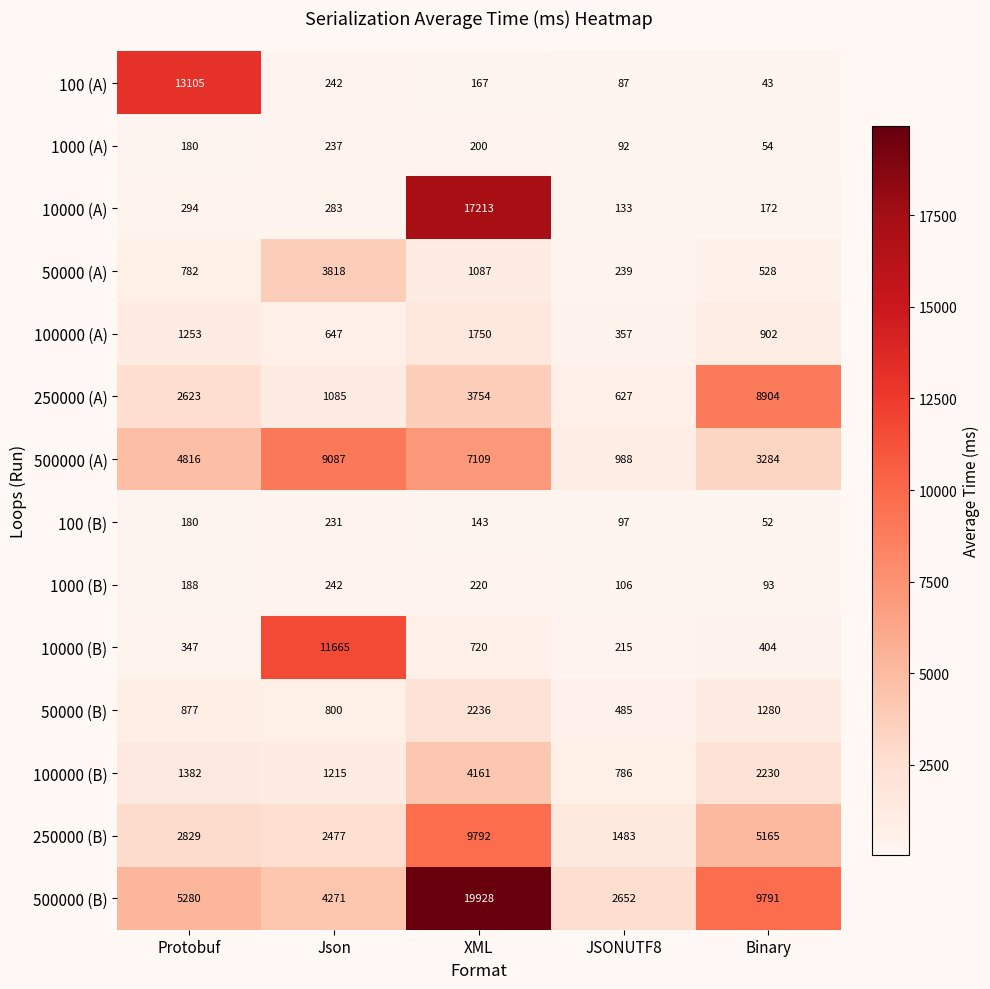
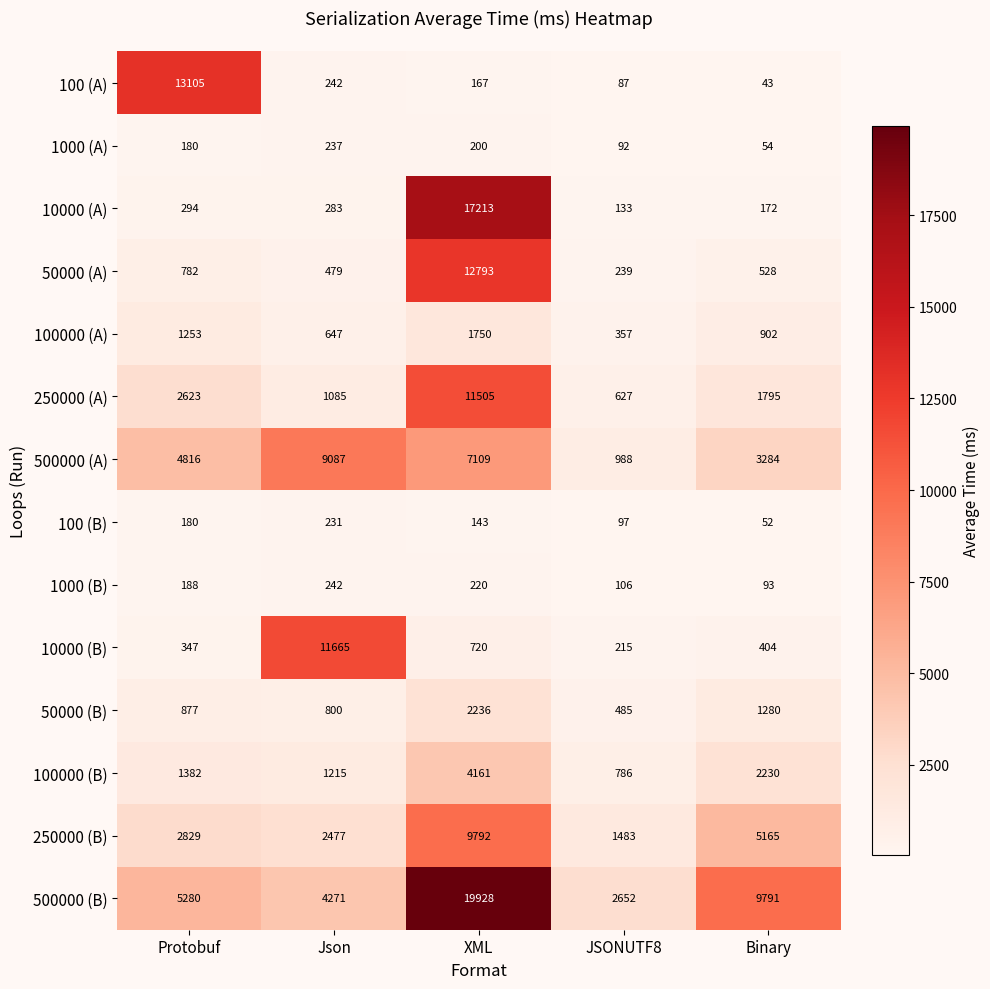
  {
    "100 (A)": {
      "Protobuf": 13105,
      "Json": 242,
      "XML": 167,
      "JSONUTF8": 87,
      "Binary": 43
    },
    "1000 (A)": {
      "Protobuf": 180,
      "Json": 237,
      "XML": 200,
      "JSONUTF8": 92,
      "Binary": 54
    },
    "10000 (A)": {
      "Protobuf": 294,
      "Json": 283,
      "XML": 17213,
      "JSONUTF8": 133,
      "Binary": 172
    },
    "50000 (A)": {
      "Protobuf": 782,
-     "Json": 3818,
-     "XML": 1087,
+     "Json": 479,
+     "XML": 12793,
      "JSONUTF8": 239,
      "Binary": 528
    },
    "100000 (A)": {
      "Protobuf": 1253,
      "Json": 647,
      "XML": 1750,
      "JSONUTF8": 357,
      "Binary": 902
    },
    "250000 (A)": {
      "Protobuf": 2623,
      "Json": 1085,
-     "XML": 3754,
+     "XML": 11505,
      "JSONUTF8": 627,
-     "Binary": 8904
+     "Binary": 1795
    },
    "500000 (A)": {
      "Protobuf": 4816,
      "Json": 9087,
      "XML": 7109,
      "JSONUTF8": 988,
      "Binary": 3284
    },
    "100 (B)": {
      "Protobuf": 180,
      "Json": 231,
      "XML": 143,
      "JSONUTF8": 97,
      "Binary": 52
    },
    "1000 (B)": {
      "Protobuf": 188,
      "Json": 242,
      "XML": 220,
      "JSONUTF8": 106,
      "Binary": 93
    },
    "10000 (B)": {
      "Protobuf": 347,
      "Json": 11665,
      "XML": 720,
      "JSONUTF8": 215,
      "Binary": 404
    },
    "50000 (B)": {
      "Protobuf": 877,
      "Json": 800,
      "XML": 2236,
      "JSONUTF8": 485,
      "Binary": 1280
    },
    "100000 (B)": {
      "Protobuf": 1382,
      "Json": 1215,
      "XML": 4161,
      "JSONUTF8": 786,
      "Binary": 2230
    },
    "250000 (B)": {
      "Protobuf": 2829,
      "Json": 2477,
      "XML": 9792,
      "JSONUTF8": 1483,
      "Binary": 5165
    },
    "500000 (B)": {
      "Protobuf": 5280,
      "Json": 4271,
      "XML": 19928,
      "JSONUTF8": 2652,
      "Binary": 9791
    }
  }
